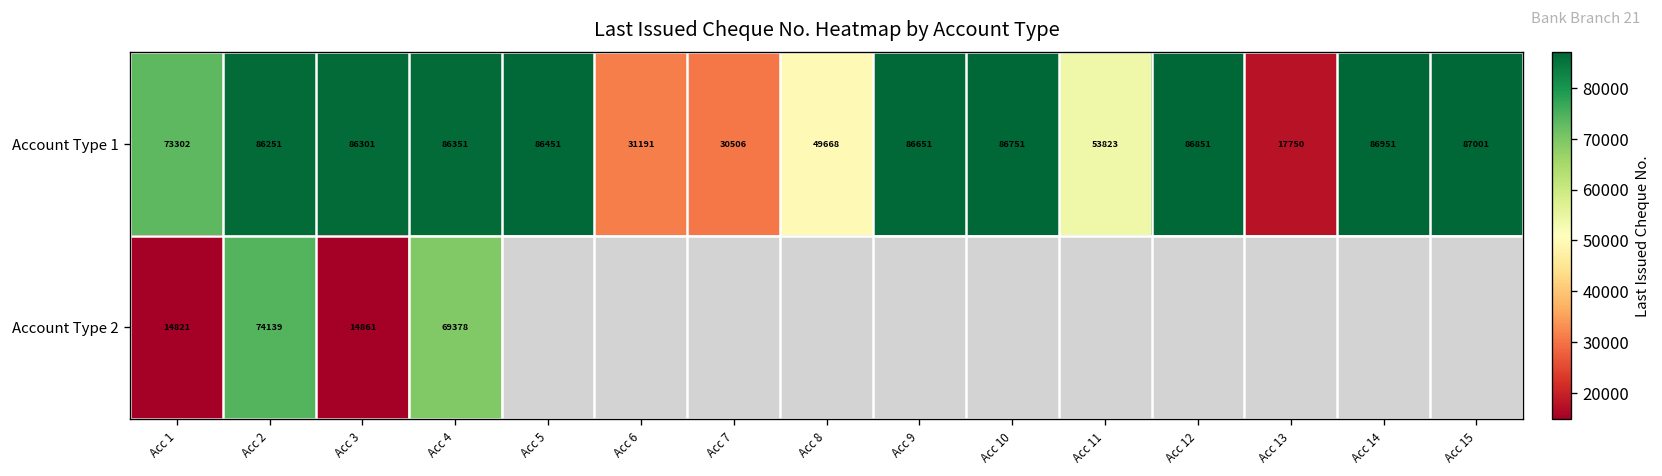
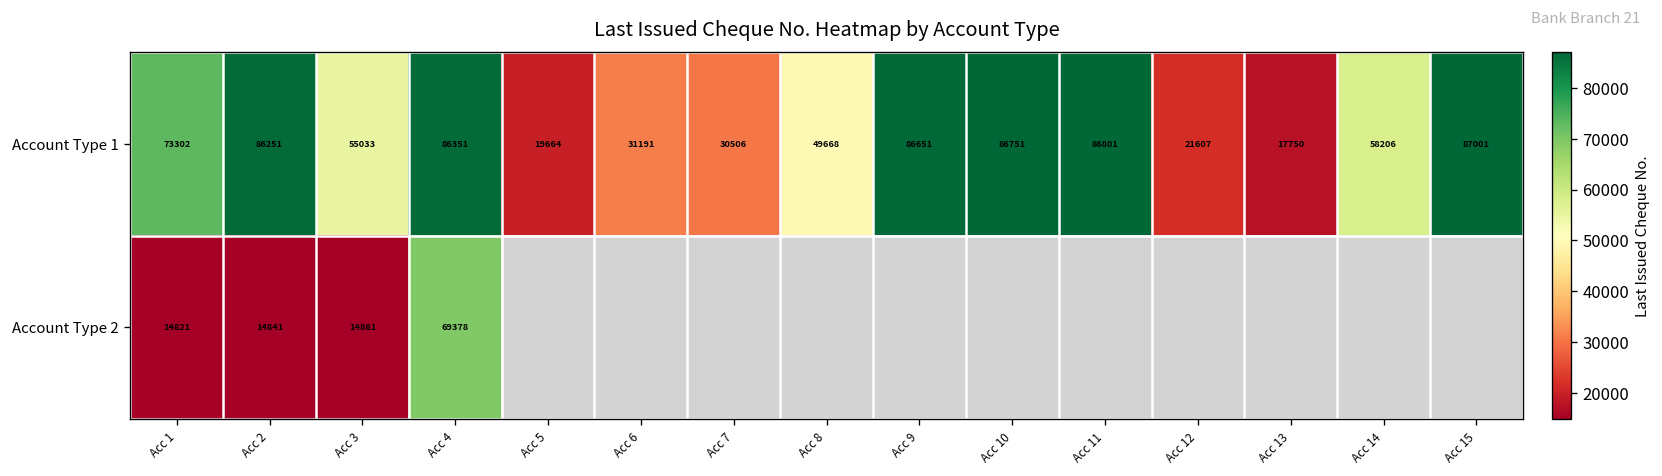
  {
    "Account Type 1": {
      "Acc 1": 73302,
      "Acc 2": 86251,
-     "Acc 3": 86301,
+     "Acc 3": 55033,
      "Acc 4": 86351,
-     "Acc 5": 86451,
+     "Acc 5": 19664,
      "Acc 6": 31191,
      "Acc 7": 30506,
      "Acc 8": 49668,
      "Acc 9": 86651,
      "Acc 10": 86751,
-     "Acc 11": 53823,
-     "Acc 12": 86851,
+     "Acc 11": 86801,
+     "Acc 12": 21607,
      "Acc 13": 17750,
-     "Acc 14": 86951,
+     "Acc 14": 58206,
      "Acc 15": 87001
    },
    "Account Type 2": {
      "Acc 1": 14821,
-     "Acc 2": 74139,
+     "Acc 2": 14841,
      "Acc 3": 14861,
      "Acc 4": 69378
    }
  }
